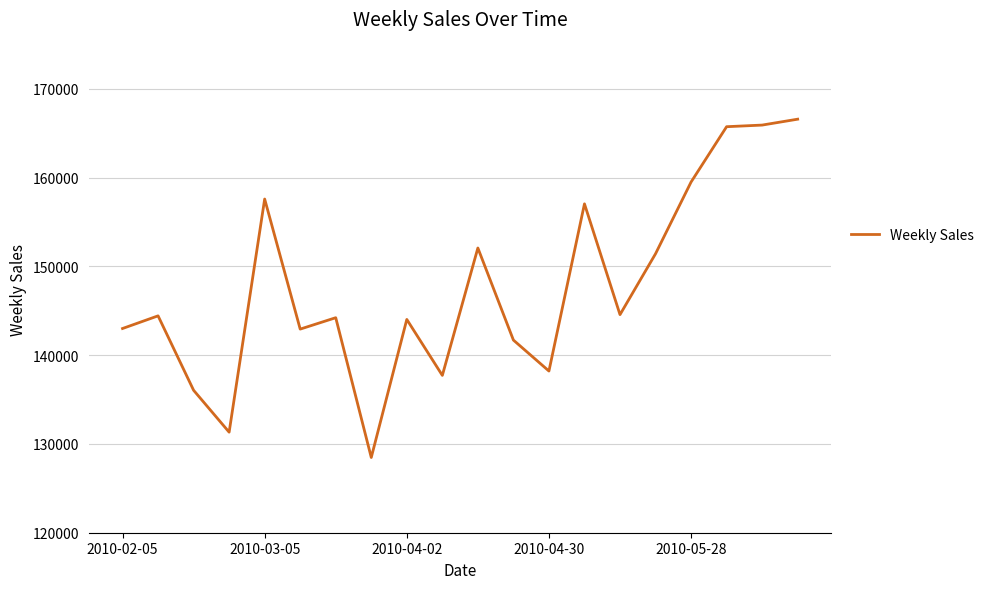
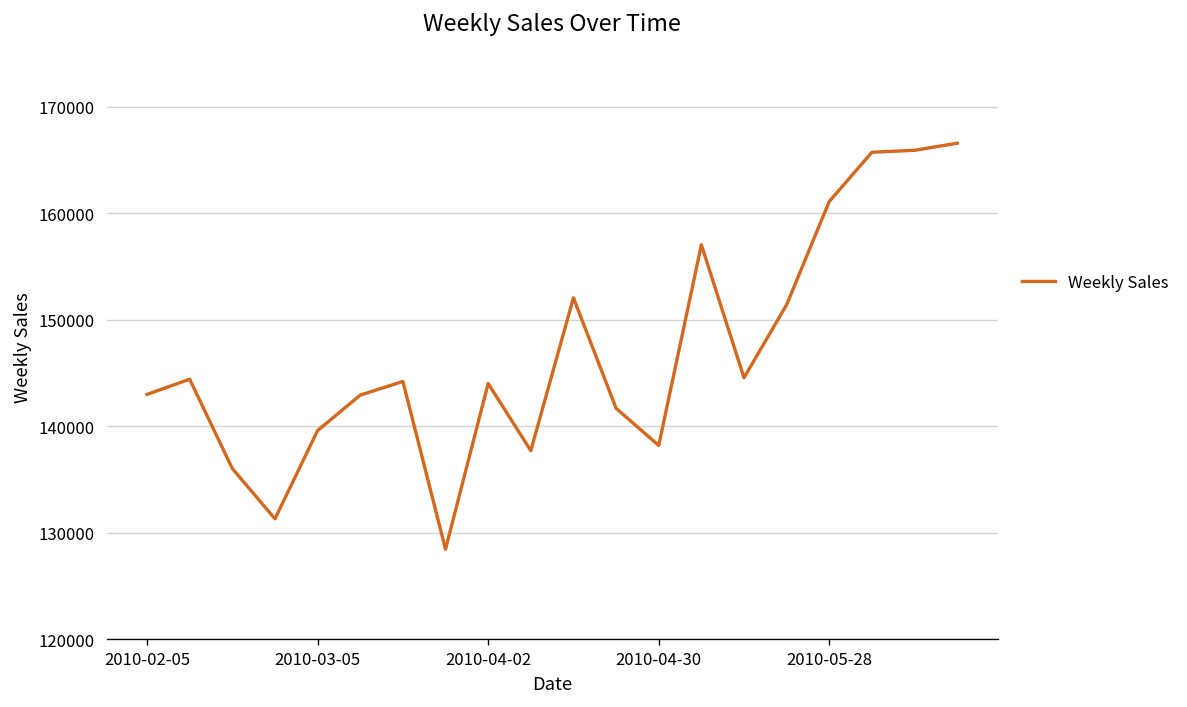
  {
    "2010-02-05": 143000,
-   "2010-03-05": 158000,
+   "2010-03-05": 140000,
    "2010-04-02": 144000,
    "2010-04-30": 138000,
-   "2010-05-28": 160000
+   "2010-05-28": 161000
  }
